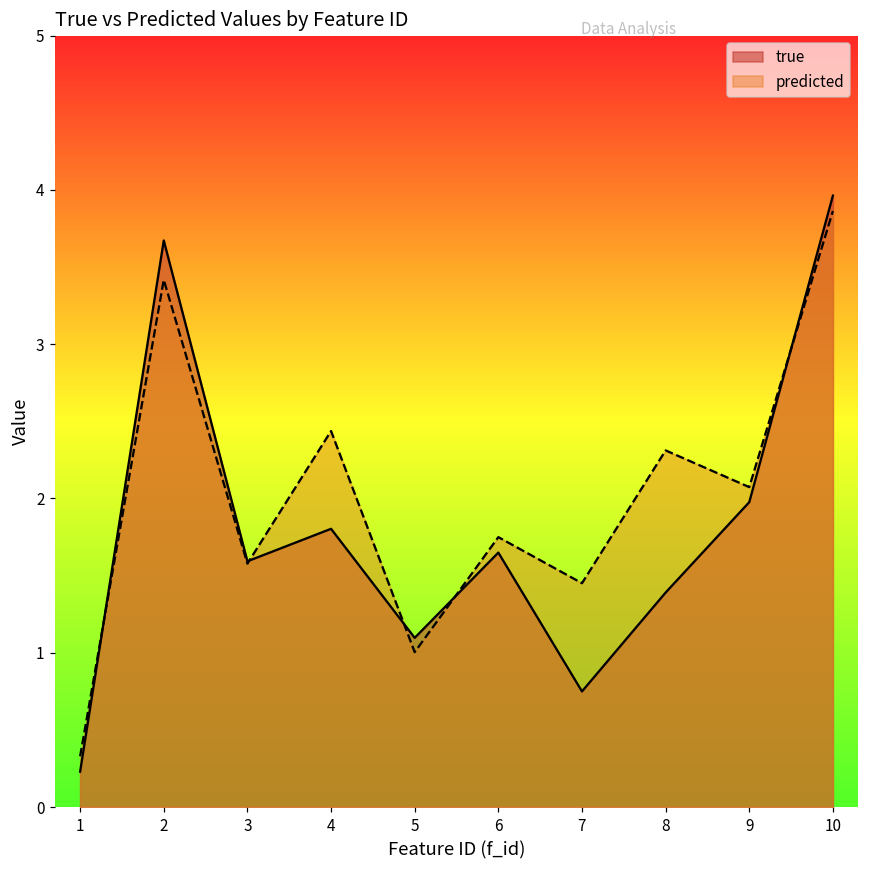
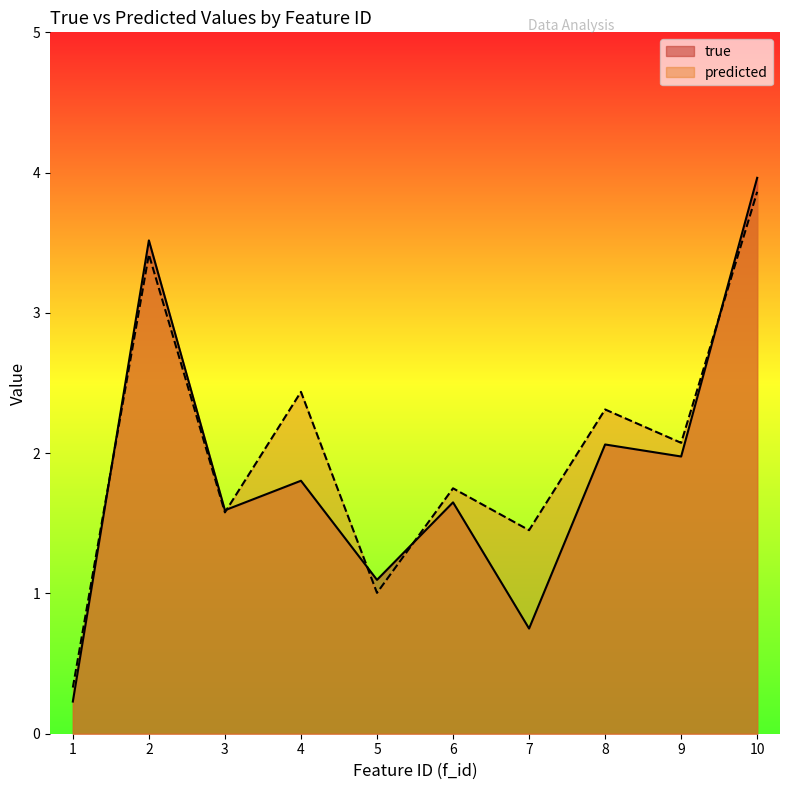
  {
    "true": {
      "1": 0.23,
-     "2": 3.67,
+     "2": 3.52,
      "4": 1.80,
      "5": 1.10,
      "6": 1.65,
      "7": 0.75,
-     "8": 1.39,
+     "8": 2.06,
      "9": 1.98,
      "10": 3.96
    },
    "predicted": {
      "1": 0.33,
      "2": 3.42,
      "4": 2.44,
      "5": 1.00,
      "6": 1.75,
      "7": 1.45,
      "8": 2.31,
      "9": 2.07,
      "10": 3.86
    }
  }
